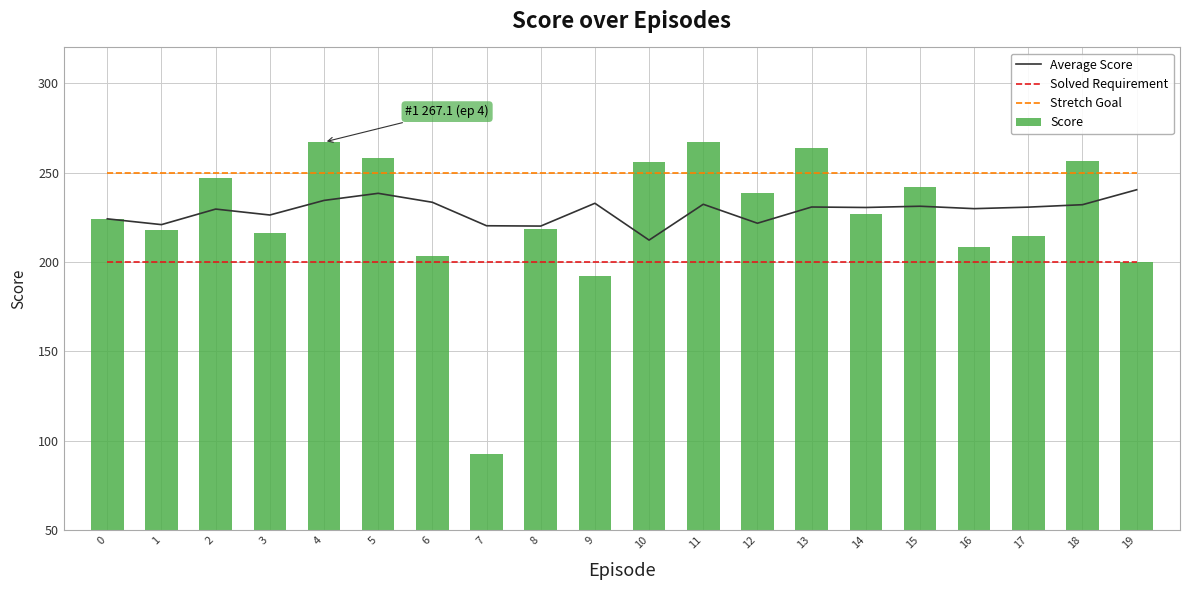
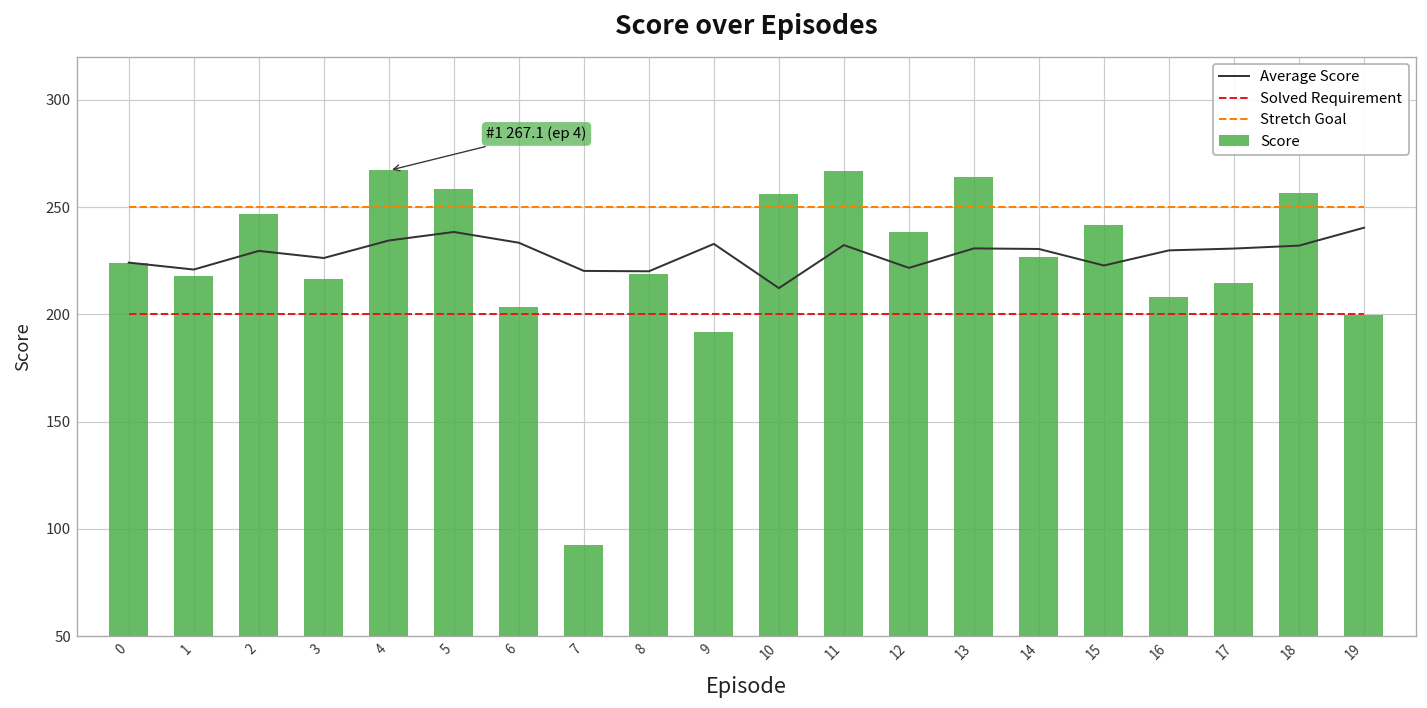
  {
    "Average Score": {
      "0": 224,
      "1": 221,
      "2": 230,
      "3": 226,
      "4": 234,
      "5": 238,
      "6": 233,
      "7": 220,
      "8": 220,
      "9": 233,
      "10": 212,
      "11": 232,
      "12": 222,
      "13": 231,
      "14": 230,
-     "15": 231,
+     "15": 223,
      "16": 230,
      "17": 231,
      "18": 232,
      "19": 240
    },
    "Score": {
      "0": 224,
      "1": 218,
      "2": 247,
      "3": 216,
      "5": 258,
      "6": 203,
      "7": 93,
      "8": 219,
      "9": 192,
      "10": 256,
      "11": 267,
      "12": 239,
      "13": 264,
      "14": 227,
      "15": 242,
      "16": 208,
      "17": 214,
      "18": 257,
      "19": 200
    },
    "Solved Requirement": {
      "0": 200,
      "1": 200,
      "2": 200,
      "3": 200,
      "4": 200,
      "5": 200,
      "6": 200,
      "7": 200,
      "8": 200,
      "9": 200,
      "10": 200,
      "11": 200,
      "12": 200,
      "13": 200,
      "14": 200,
      "15": 200,
      "16": 200,
      "17": 200,
      "18": 200,
      "19": 200
    },
    "Stretch Goal": {
      "0": 250,
      "1": 250,
      "2": 250,
      "3": 250,
      "4": 250,
      "5": 250,
      "6": 250,
      "7": 250,
      "8": 250,
      "9": 250,
      "10": 250,
      "11": 250,
      "12": 250,
      "13": 250,
      "14": 250,
      "15": 250,
      "16": 250,
      "17": 250,
      "18": 250,
      "19": 250
    }
  }
